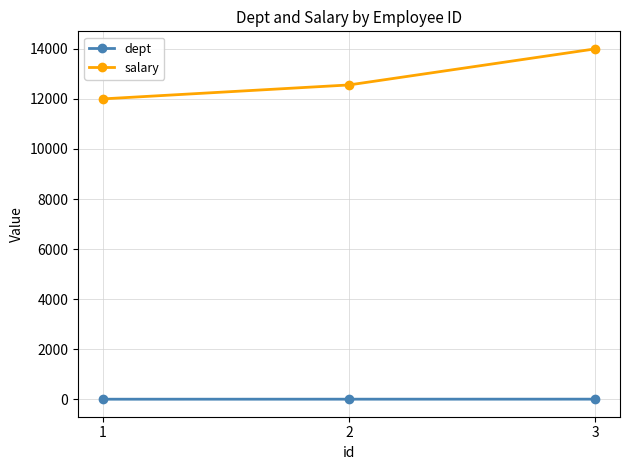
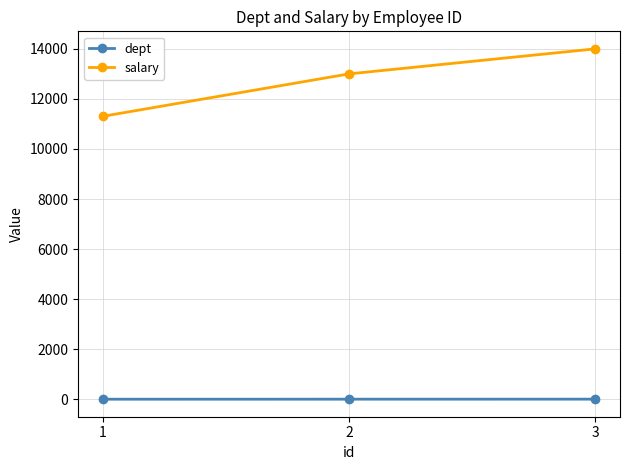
  {
    "dept": {
      "1": 0,
      "2": 0,
      "3": 0
    },
    "salary": {
-     "1": 12000,
-     "2": 12600,
+     "1": 11300,
+     "2": 13000,
      "3": 14000
    }
  }
